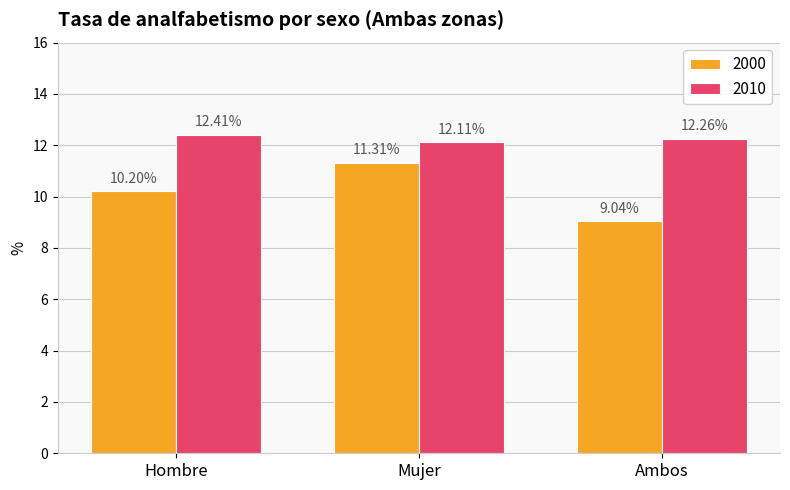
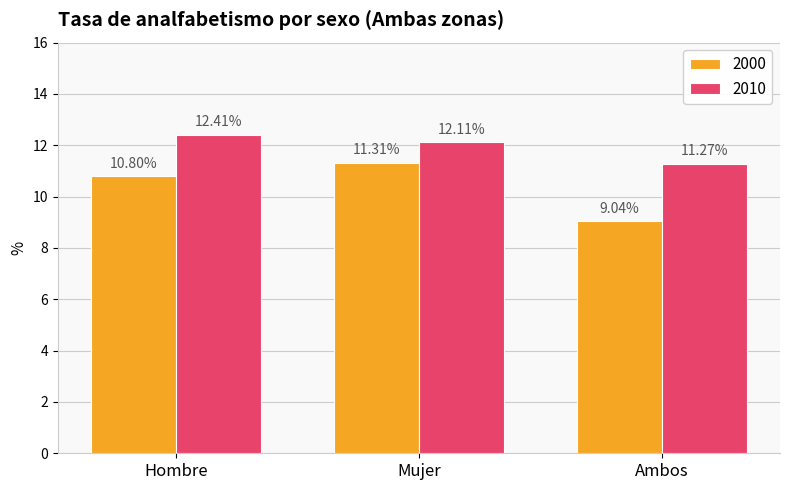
  {
    "2000": {
-     "Hombre": "10.20%",
+     "Hombre": "10.80%",
      "Mujer": "11.31%",
      "Ambos": "9.04%"
    },
    "2010": {
      "Hombre": "12.41%",
      "Mujer": "12.11%",
-     "Ambos": "12.26%"
+     "Ambos": "11.27%"
    }
  }
